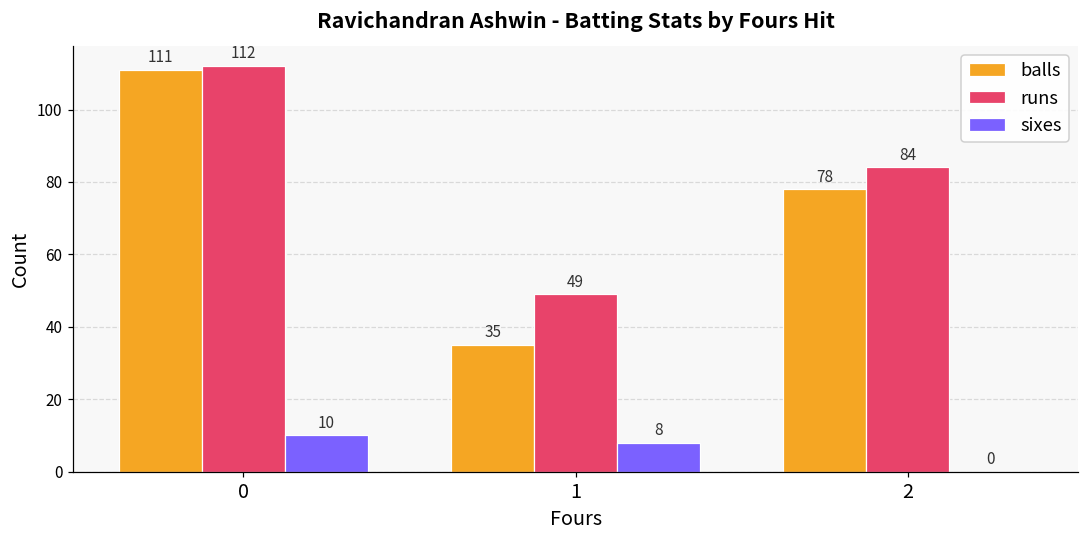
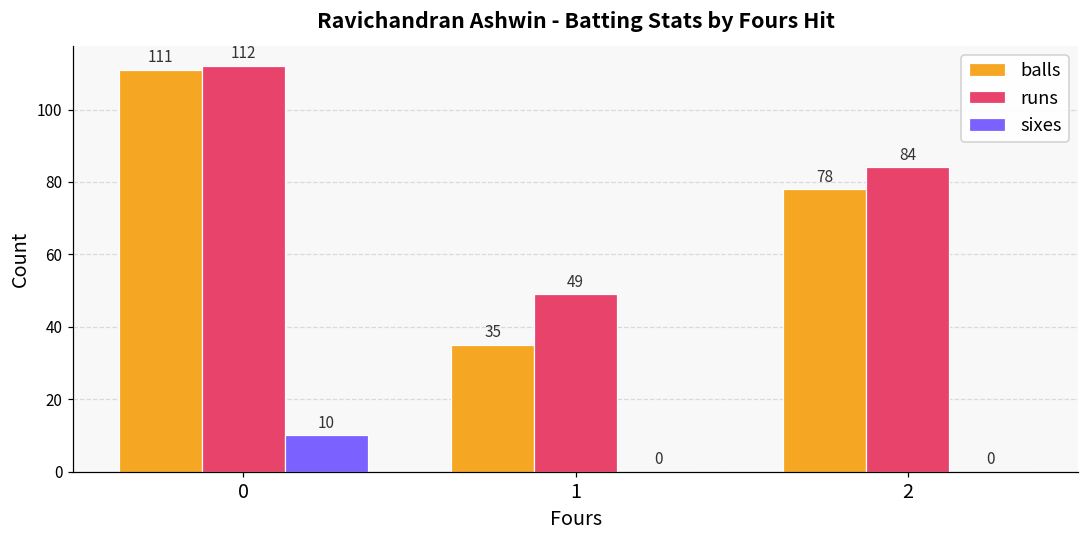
  {
    "balls": {
      "0": 111,
      "1": 35,
      "2": 78
    },
    "runs": {
      "0": 112,
      "1": 49,
      "2": 84
    },
    "sixes": {
      "0": 10,
-     "1": 8,
+     "1": 0,
      "2": 0
    }
  }
